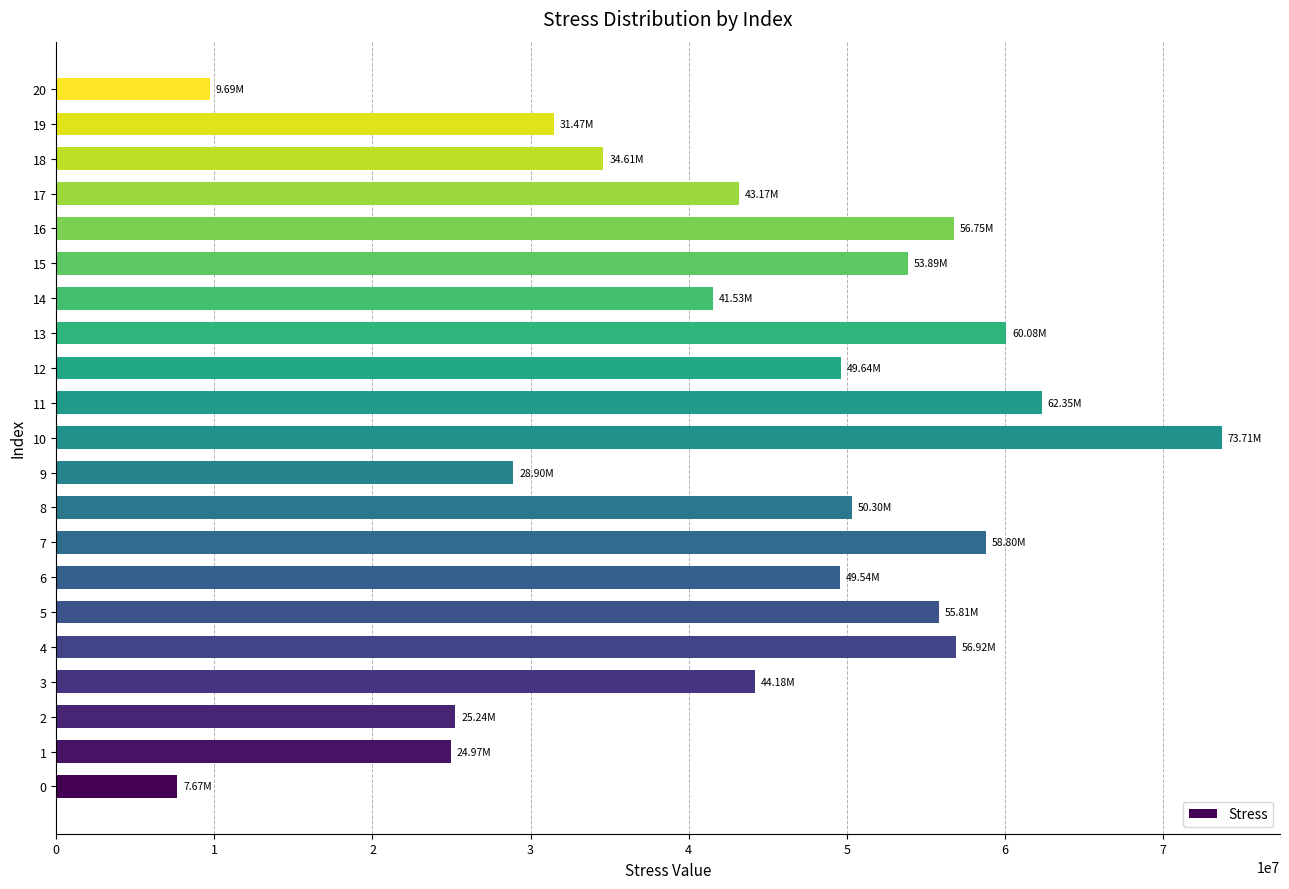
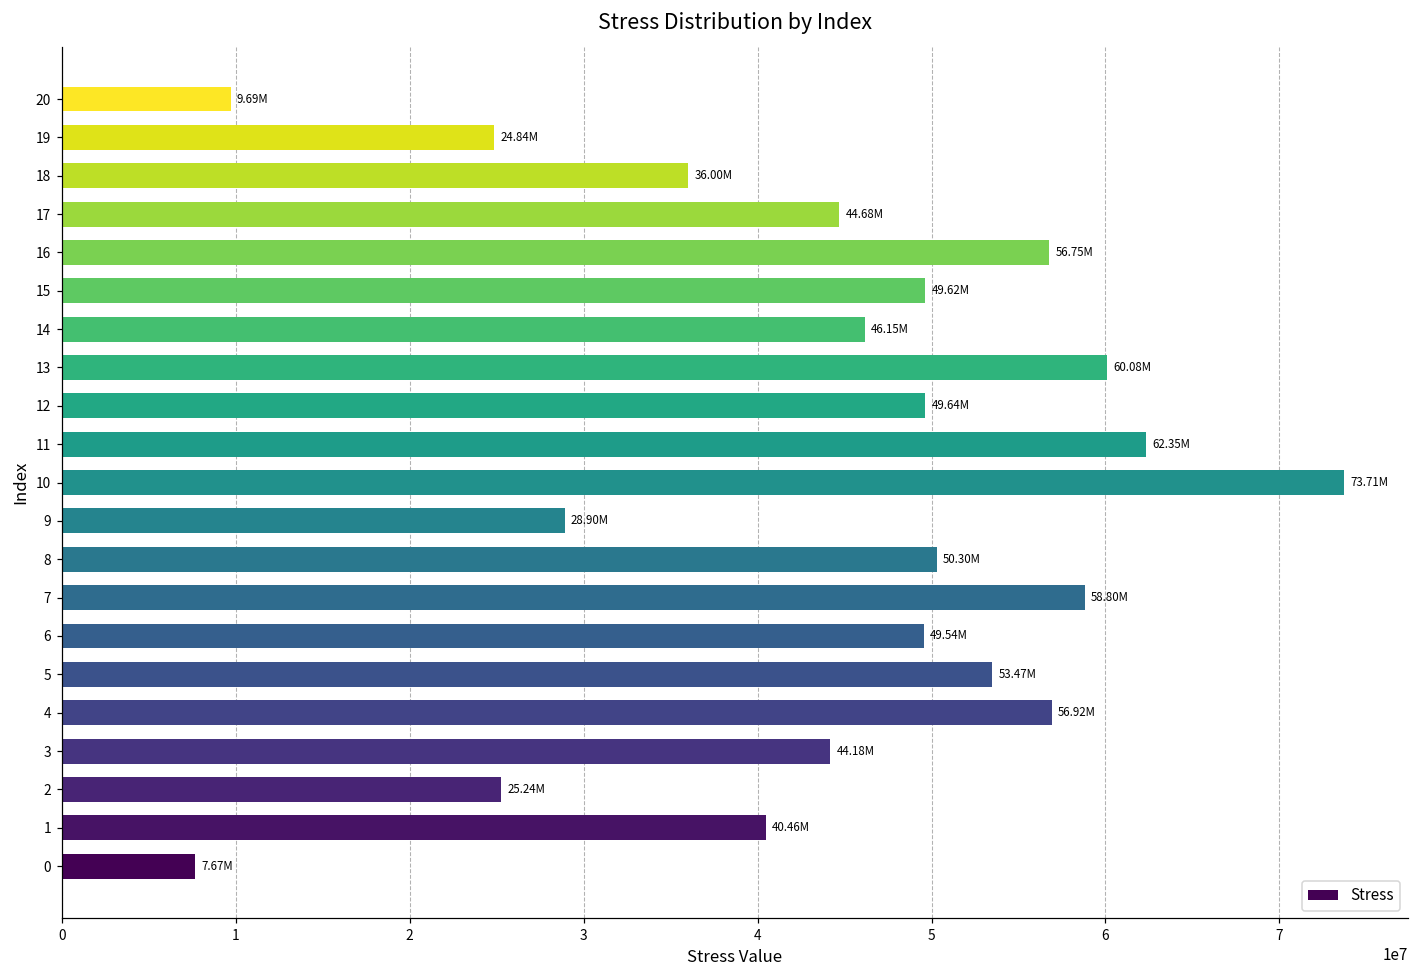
  {
    "20": "9.69M",
-   "19": "31.47M",
-   "18": "34.61M",
-   "17": "43.17M",
+   "19": "24.84M",
+   "18": "36.00M",
+   "17": "44.68M",
    "16": "56.75M",
-   "15": "53.89M",
-   "14": "41.53M",
+   "15": "49.62M",
+   "14": "46.15M",
    "13": "60.08M",
    "12": "49.64M",
    "11": "62.35M",
    "10": "73.71M",
    "9": "28.90M",
    "8": "50.30M",
    "7": "58.80M",
    "6": "49.54M",
-   "5": "55.81M",
+   "5": "53.47M",
    "4": "56.92M",
    "3": "44.18M",
    "2": "25.24M",
-   "1": "24.97M",
+   "1": "40.46M",
    "0": "7.67M"
  }
